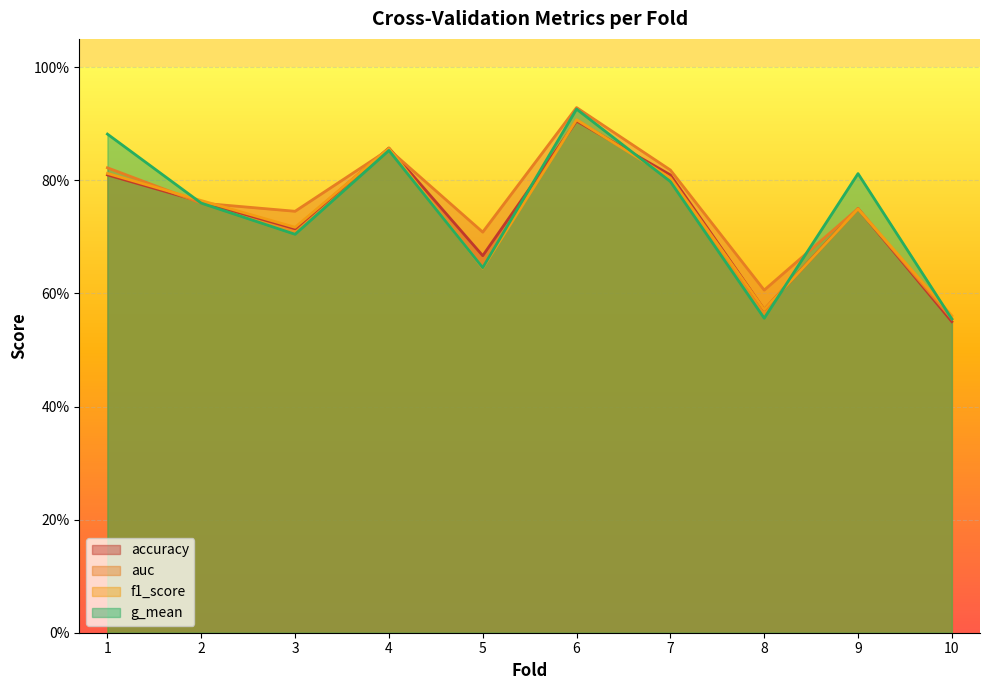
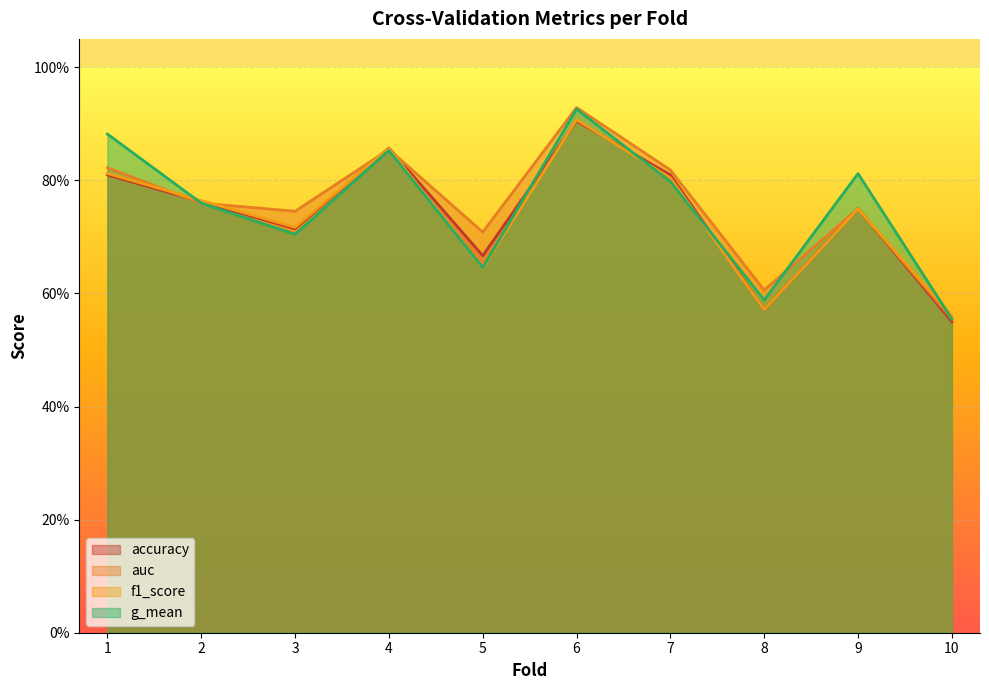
  {
    "g_mean": {
      "1": "88%",
      "3": "70%",
      "7": "80%",
-     "8": "56%",
+     "8": "59%",
      "9": "81%"
    }
  }
